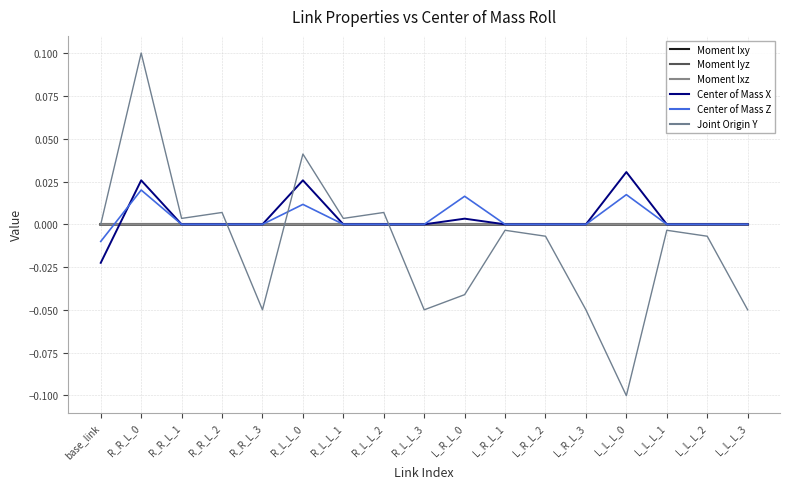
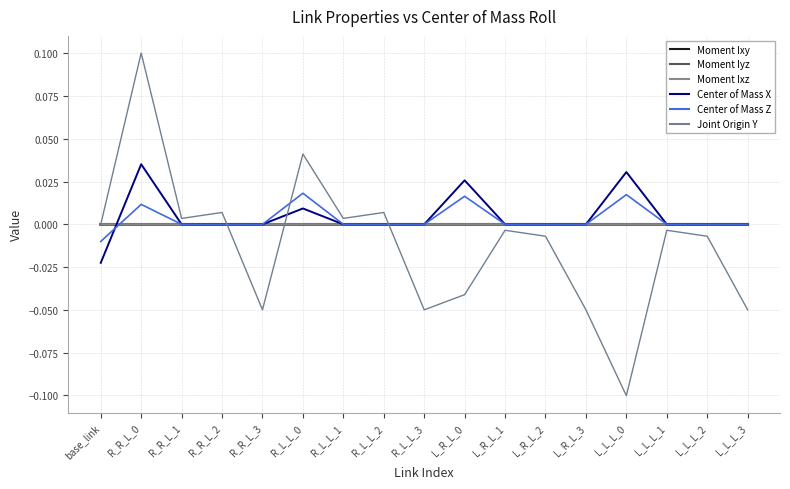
  {
    "Center of Mass X": {
      "base_link": -0.023,
-     "R_R_L_0": 0.026,
-     "R_L_L_0": 0.026,
-     "L_R_L_0": 0.003,
+     "R_R_L_0": 0.035,
+     "R_L_L_0": 0.009,
+     "L_R_L_0": 0.026,
      "L_L_L_0": 0.031
    },
    "Center of Mass Z": {
      "base_link": -0.010,
-     "R_R_L_0": 0.020,
-     "R_L_L_0": 0.012,
+     "R_R_L_0": 0.012,
+     "R_L_L_0": 0.018,
      "L_R_L_0": 0.016,
      "L_L_L_0": 0.017
    }
  }
